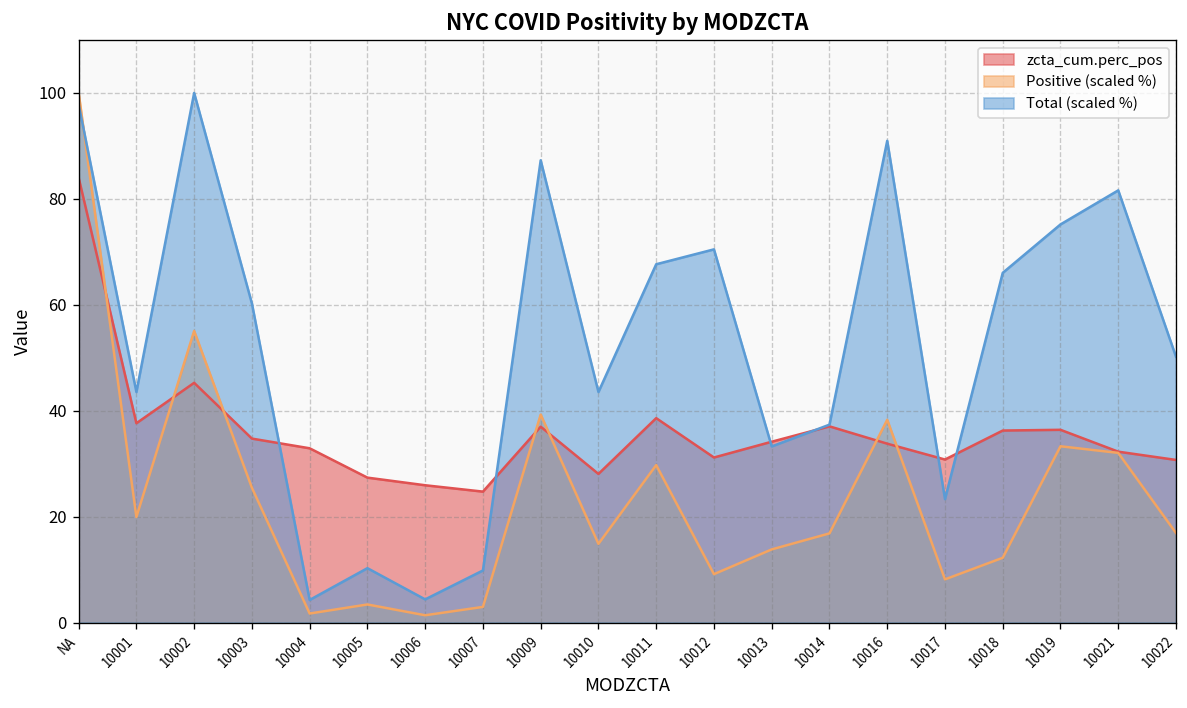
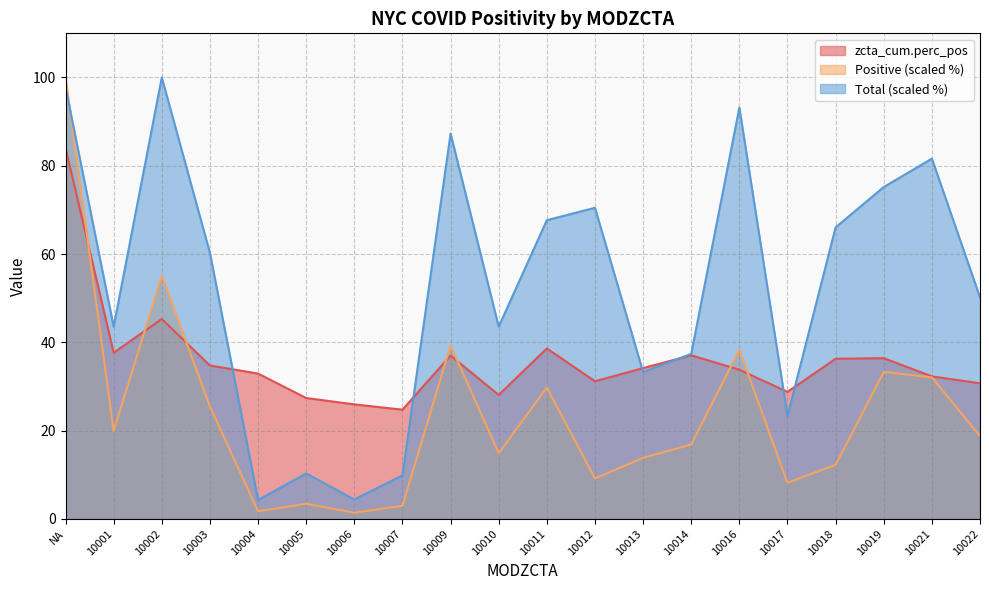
  {
    "zcta_cum.perc_pos": {
      "NA": 84,
      "10001": 38,
      "10002": 45,
      "10003": 35,
      "10004": 33,
      "10005": 27,
      "10006": 26,
      "10007": 25,
      "10009": 37,
      "10010": 28,
      "10011": 39,
      "10012": 31,
      "10013": 34,
      "10016": 34,
-     "10017": 31,
+     "10017": 29,
      "10018": 36,
      "10019": 36,
      "10022": 31
    },
    "Positive (scaled %)": {
      "NA": 100,
      "10001": 20,
      "10002": 55,
      "10003": 25,
      "10004": 2,
      "10005": 3,
      "10006": 1,
      "10007": 3,
      "10009": 39,
      "10010": 15,
      "10011": 30,
      "10012": 9,
      "10013": 14,
      "10014": 17,
      "10016": 38,
      "10017": 8,
      "10018": 12,
      "10019": 33,
-     "10022": 17
+     "10022": 19
    },
    "Total (scaled %)": {
      "NA": 98,
      "10001": 44,
      "10002": 100,
      "10003": 60,
      "10004": 4,
      "10005": 10,
      "10006": 4,
      "10007": 10,
      "10009": 87,
      "10010": 44,
      "10011": 68,
      "10012": 70,
      "10013": 33,
-     "10016": 91,
+     "10016": 93,
      "10017": 23,
      "10018": 66,
      "10019": 75,
      "10021": 82,
      "10022": 50
    }
  }
